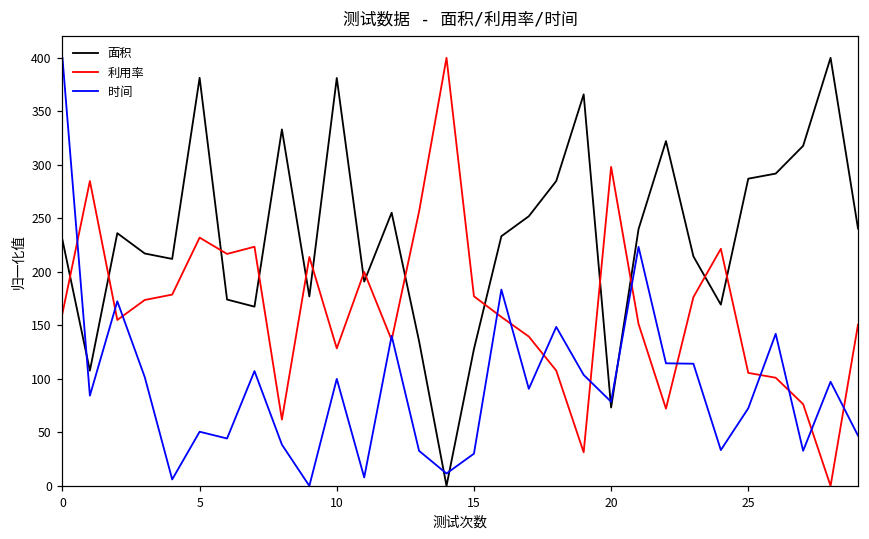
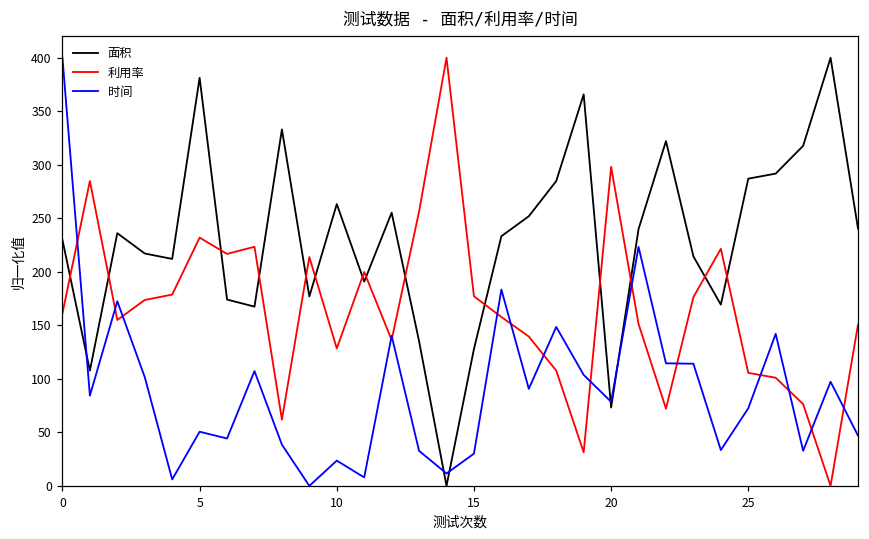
  {
    "面积": {
      "0": 230,
      "5": 380,
-     "10": 380,
+     "10": 260,
      "15": 130,
      "20": 70,
      "25": 290
    },
    "利用率": {
      "0": 160,
      "5": 230,
      "10": 130,
      "15": 180,
      "20": 300,
      "25": 110
    },
    "时间": {
      "0": 400,
      "5": 50,
-     "10": 100,
+     "10": 20,
      "15": 30,
      "20": 80,
      "25": 70
    }
  }
